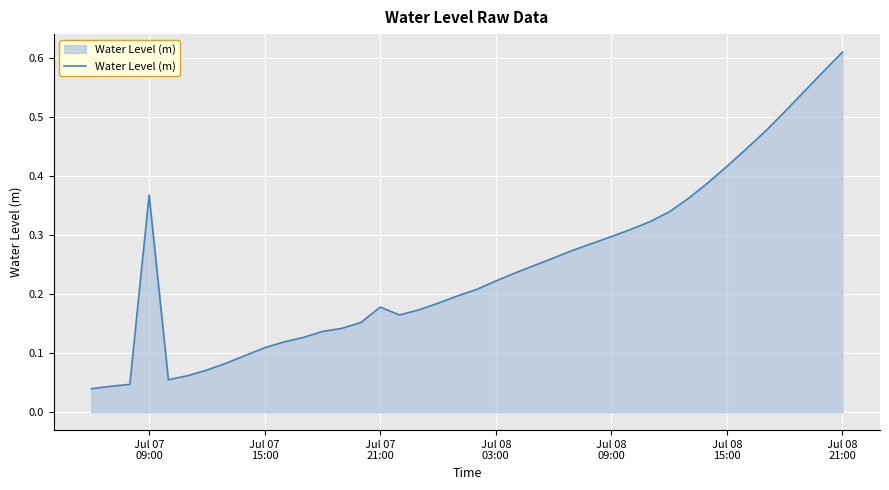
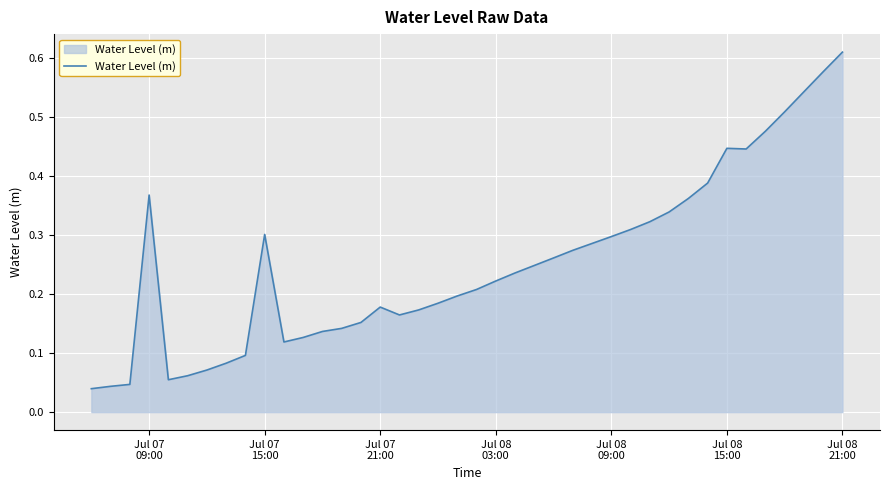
  {
    "Jul 07 09:00": 0.37,
-   "Jul 07 15:00": 0.11,
+   "Jul 07 15:00": 0.30,
    "Jul 07 21:00": 0.18,
    "Jul 08 03:00": 0.22,
    "Jul 08 09:00": 0.30,
-   "Jul 08 15:00": 0.42,
+   "Jul 08 15:00": 0.45,
    "Jul 08 21:00": 0.61
  }
